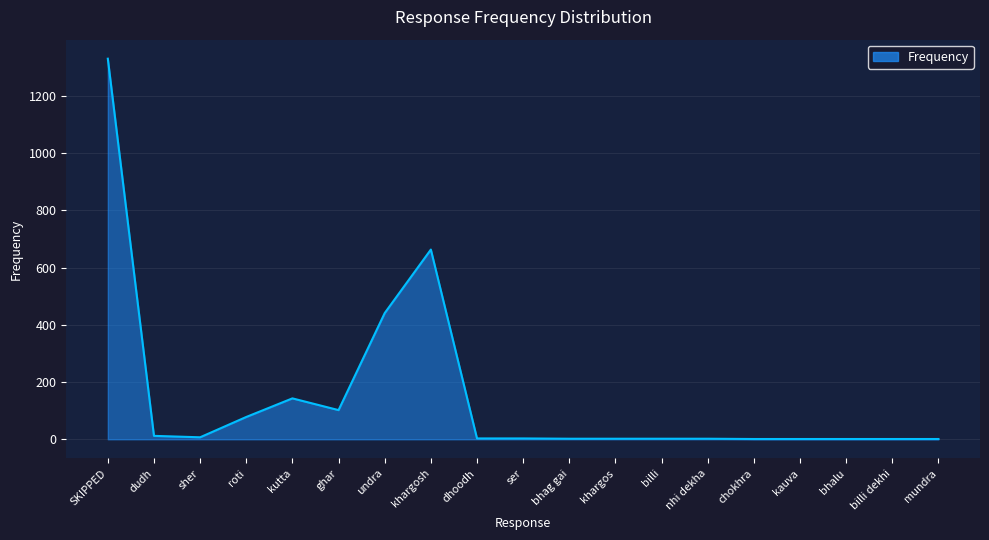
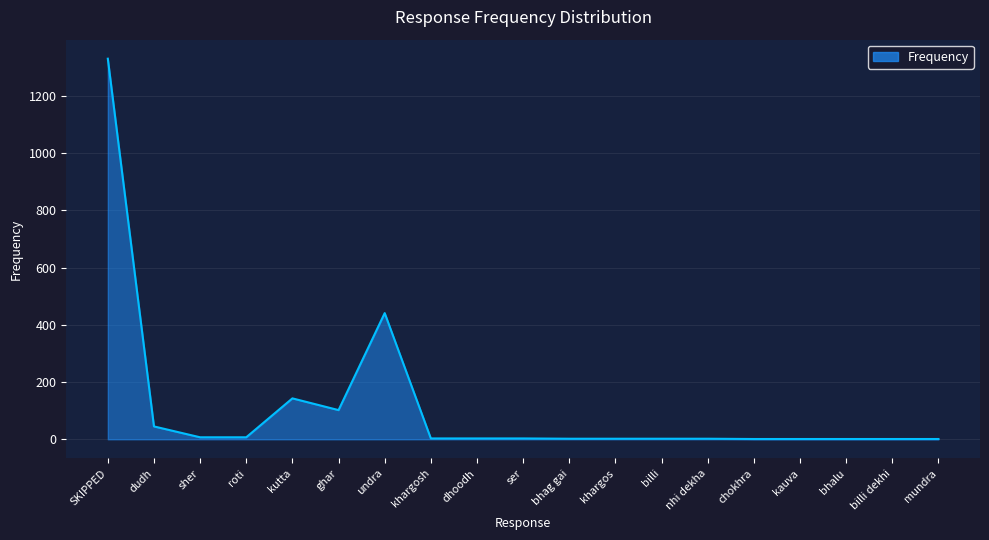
  {
    "SKIPPED": 1330,
-   "dudh": 10,
+   "dudh": 50,
    "sher": 10,
-   "roti": 80,
+   "roti": 10,
    "kutta": 140,
    "ghar": 100,
    "undra": 440,
-   "khargosh": 660,
+   "khargosh": 0,
    "dhoodh": 0,
    "ser": 0,
    "bhag gai": 0,
    "khargos": 0,
    "billi": 0,
    "nhi dekha": 0,
    "chokhra": 0,
    "kauva": 0,
    "bhalu": 0,
    "billi dekhi": 0,
    "mundra": 0
  }
